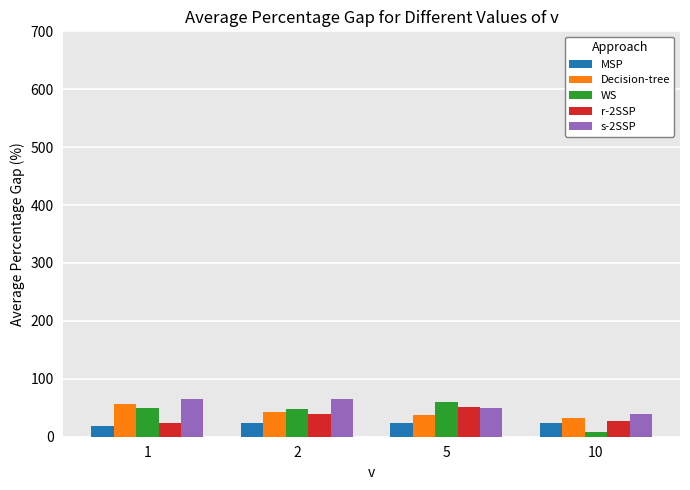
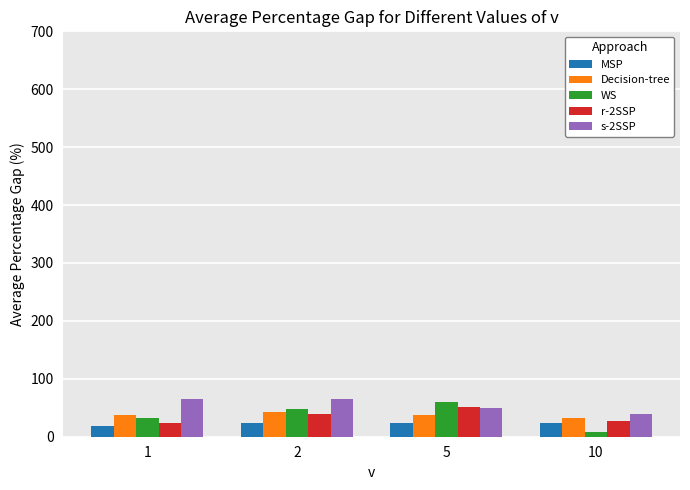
  {
    "MSP": {
      "1": 20,
      "2": 20,
      "5": 20,
      "10": 20
    },
    "Decision-tree": {
-     "1": 60,
+     "1": 40,
      "2": 40,
      "5": 40,
      "10": 30
    },
    "WS": {
-     "1": 50,
+     "1": 30,
      "2": 50,
      "5": 60,
      "10": 10
    },
    "r-2SSP": {
      "1": 20,
      "2": 40,
      "5": 50,
      "10": 30
    },
    "s-2SSP": {
      "1": 70,
      "2": 70,
      "5": 50,
      "10": 40
    }
  }
